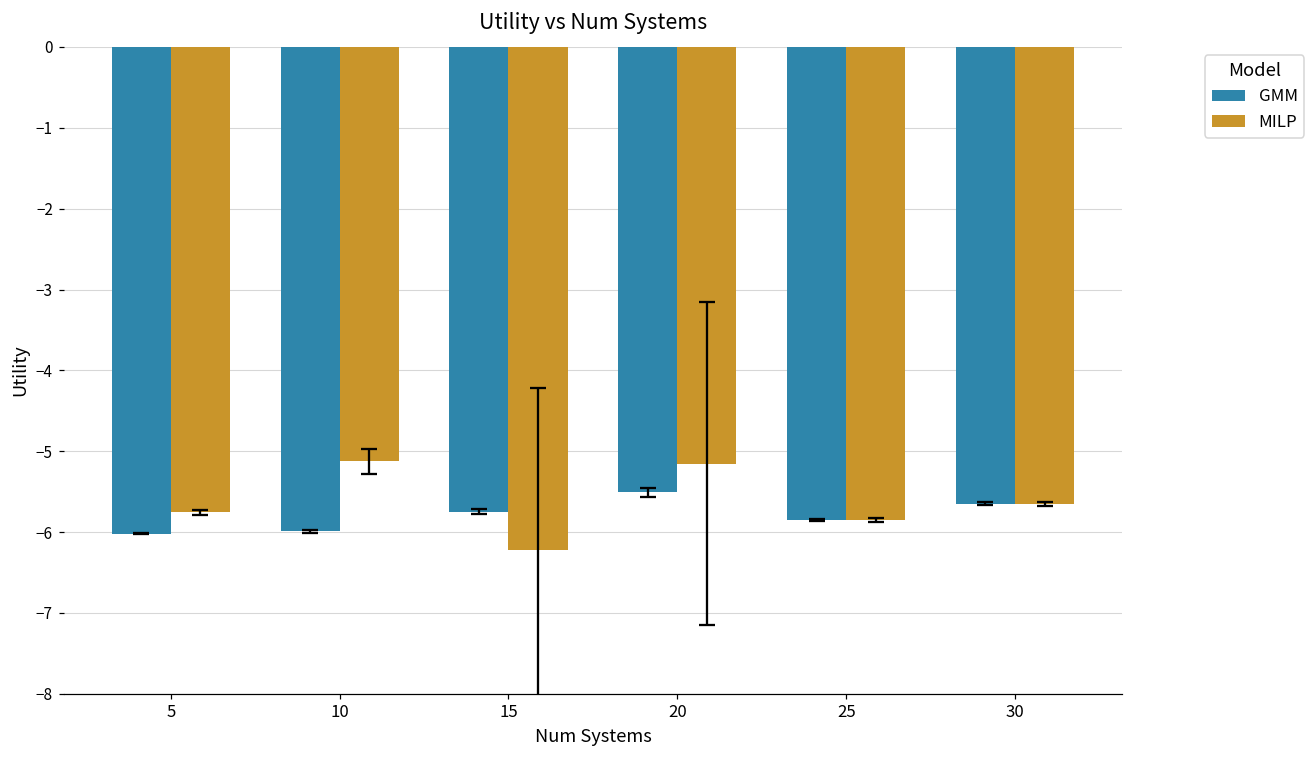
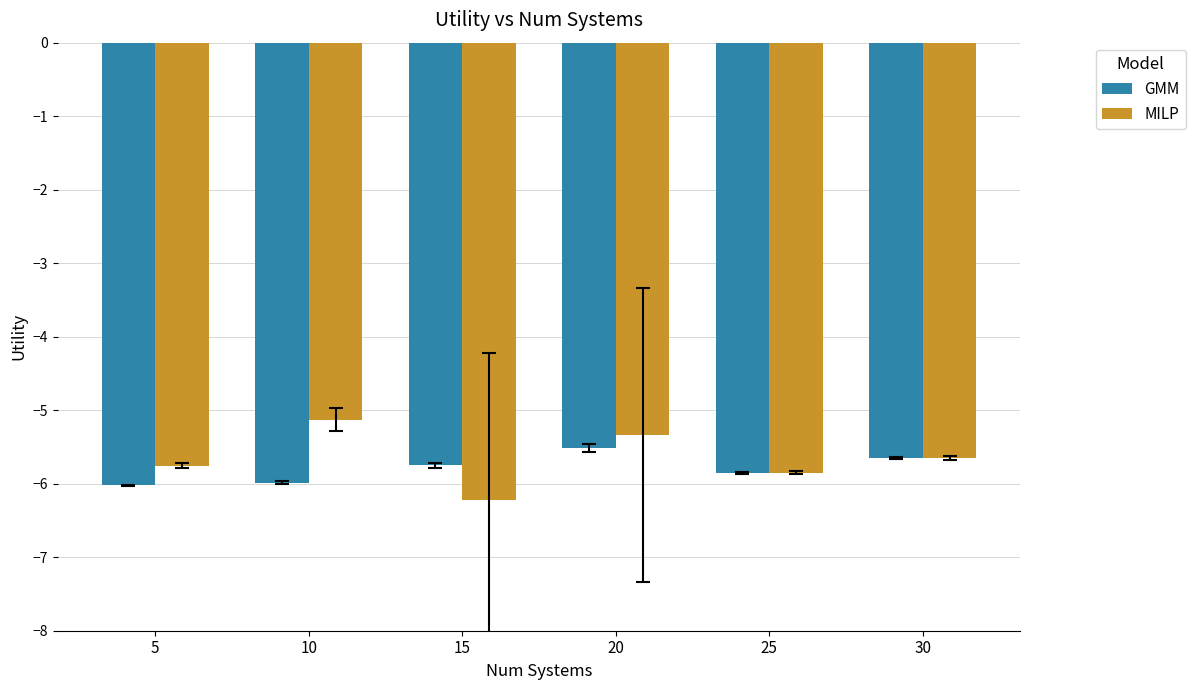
  {
    "MILP": {
      "5": -5.8,
      "10": -5.1,
      "15": -6.2,
-     "20": -5.2,
+     "20": -5.3,
      "25": -5.8,
      "30": -5.7
    }
  }
